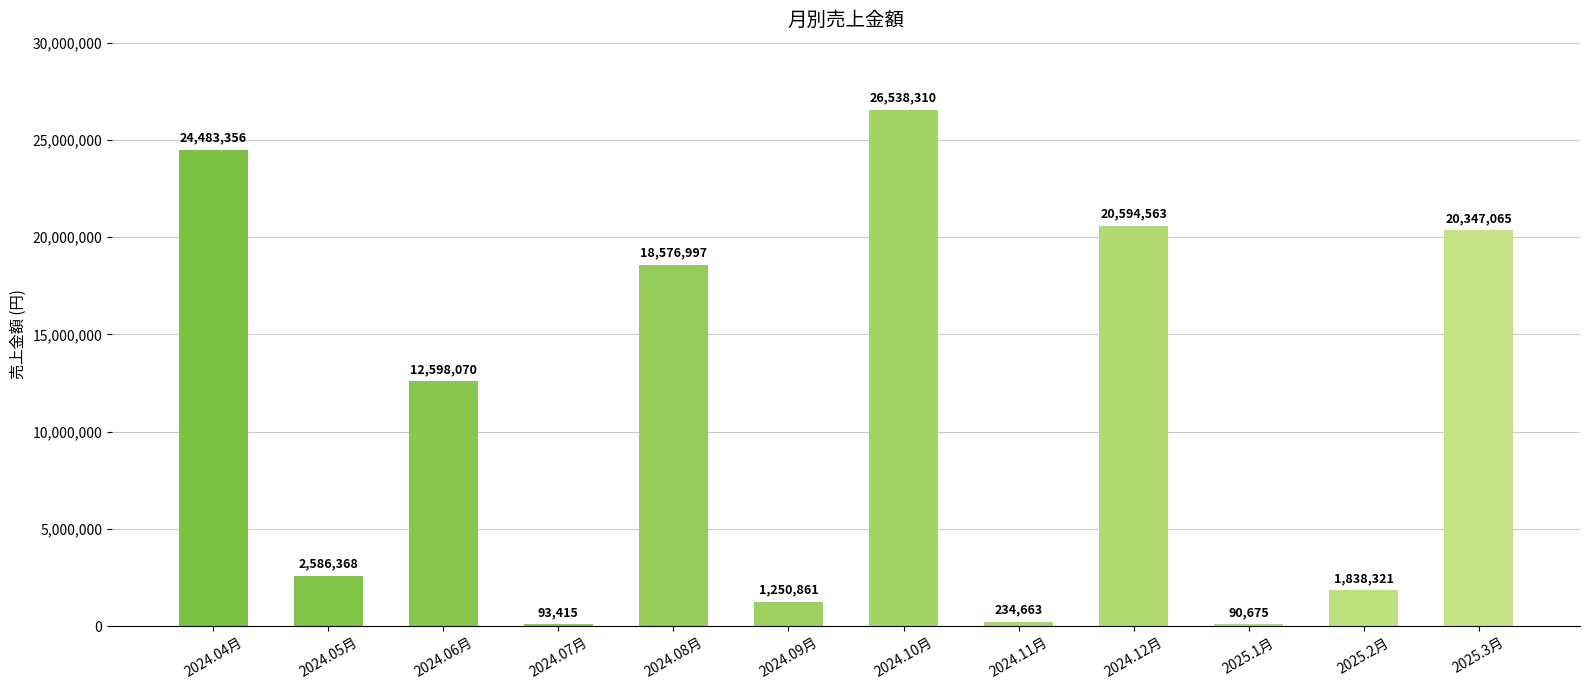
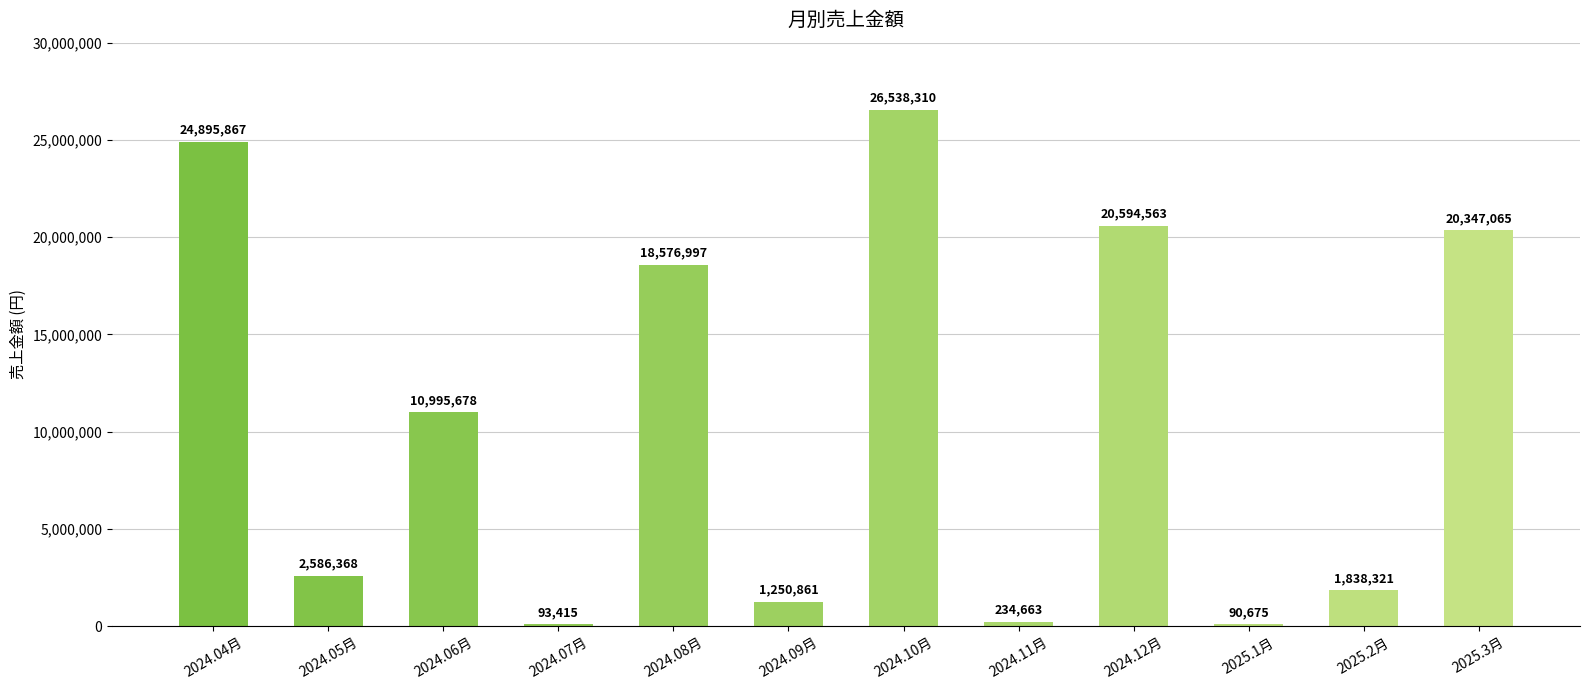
  {
-   "2024.04月": "24,483,356",
+   "2024.04月": "24,895,867",
    "2024.05月": "2,586,368",
-   "2024.06月": "12,598,070",
+   "2024.06月": "10,995,678",
    "2024.07月": "93,415",
    "2024.08月": "18,576,997",
    "2024.09月": "1,250,861",
    "2024.10月": "26,538,310",
    "2024.11月": "234,663",
    "2024.12月": "20,594,563",
    "2025.1月": "90,675",
    "2025.2月": "1,838,321",
    "2025.3月": "20,347,065"
  }
